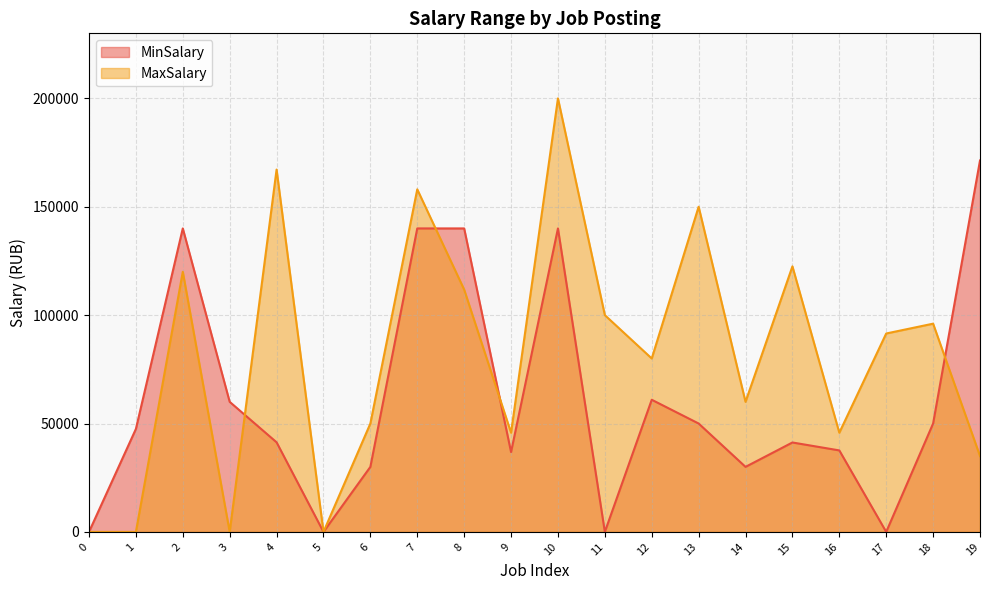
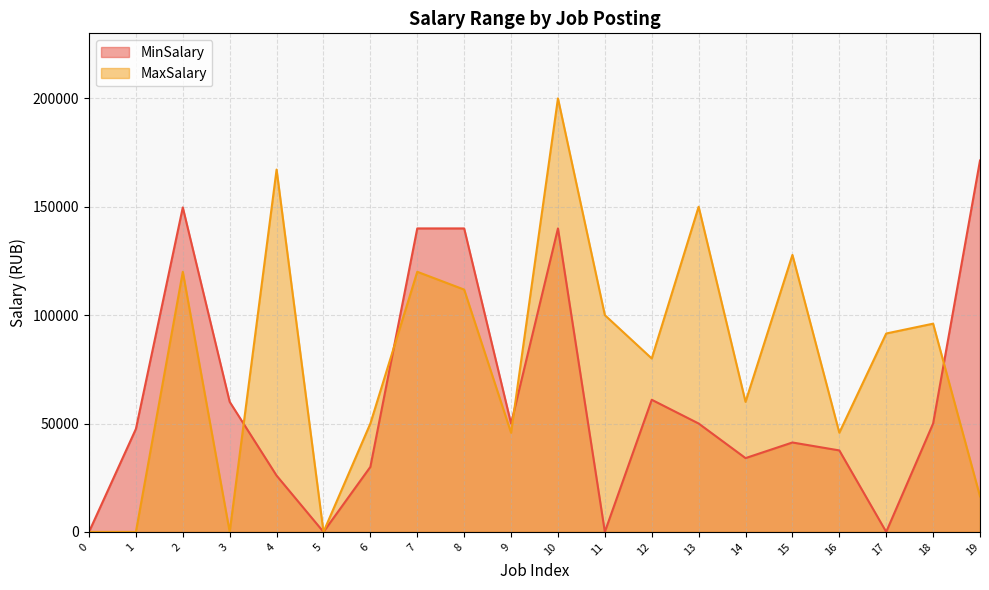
  {
    "MinSalary": {
      "1": 48000,
-     "2": 140000,
+     "2": 150000,
      "3": 60000,
-     "4": 41000,
+     "4": 26000,
      "6": 30000,
      "7": 140000,
      "8": 140000,
-     "9": 37000,
+     "9": 50000,
      "10": 140000,
      "11": 0,
      "12": 61000,
      "13": 50000,
-     "14": 30000,
+     "14": 34000,
      "15": 41000,
      "16": 38000,
      "17": 0,
      "18": 50000,
      "19": 171000
    },
    "MaxSalary": {
      "1": 0,
      "2": 120000,
      "3": 0,
      "4": 167000,
      "6": 50000,
-     "7": 158000,
+     "7": 120000,
      "8": 112000,
      "9": 46000,
      "10": 200000,
      "11": 100000,
      "12": 80000,
      "13": 150000,
      "14": 60000,
-     "15": 123000,
+     "15": 128000,
      "16": 46000,
      "17": 92000,
      "18": 96000,
-     "19": 35000
+     "19": 16000
    }
  }
